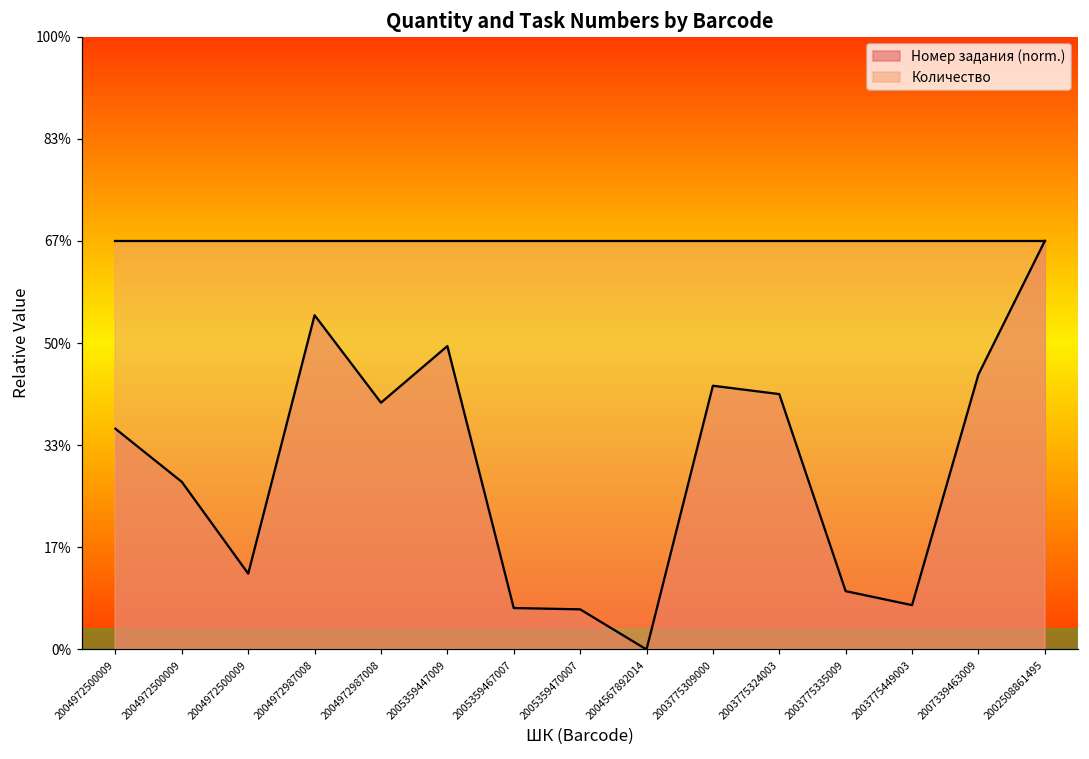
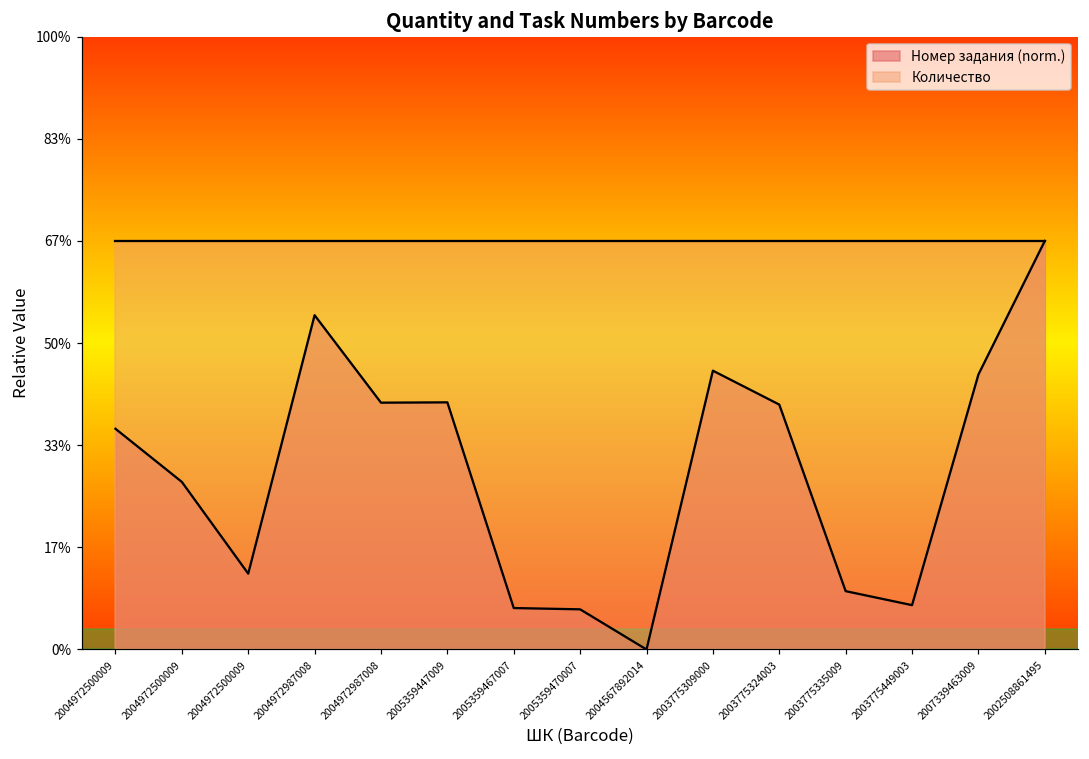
  {
    "Номер задания (norm.)": {
-     "2005359447009": "50%",
+     "2005359447009": "40%",
      "2005359467007": "7%",
      "2005359470007": "7%",
      "2004567892014": "0%",
-     "2003775309000": "43%",
-     "2003775324003": "42%",
+     "2003775309000": "45%",
+     "2003775324003": "40%",
      "2003775335009": "10%",
      "2003775449003": "7%",
      "2007339463009": "45%"
    },
    "Количество": {
      "2005359447009": "67%",
      "2005359467007": "67%",
      "2005359470007": "67%",
      "2004567892014": "67%",
      "2003775309000": "67%",
      "2003775324003": "67%",
      "2003775335009": "67%",
      "2003775449003": "67%",
      "2007339463009": "67%"
    }
  }
